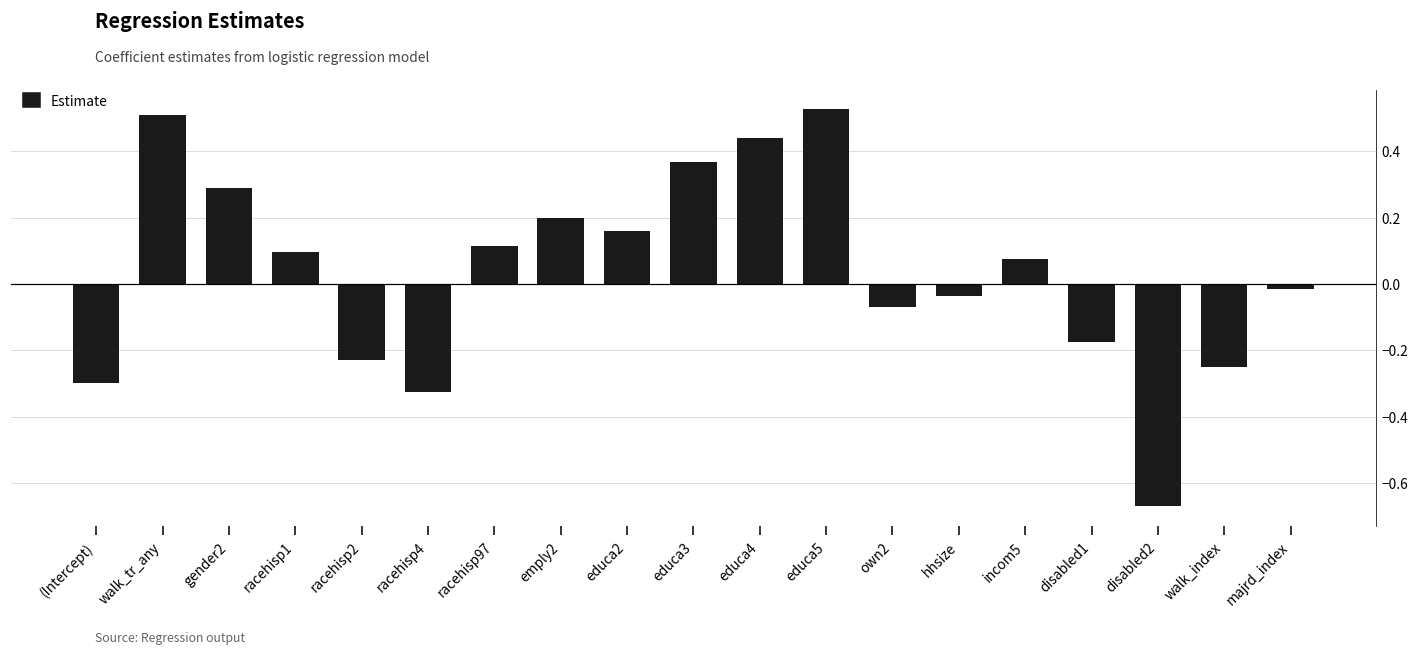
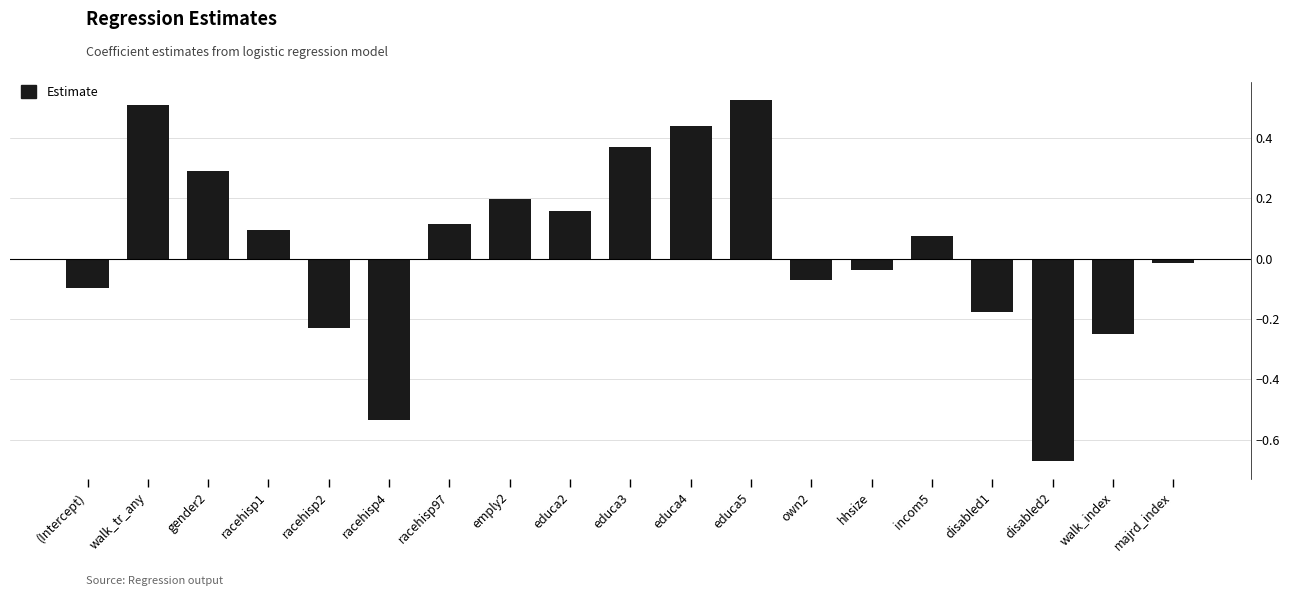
  {
-   "(Intercept)": -0.30,
+   "(Intercept)": -0.10,
    "walk_tr_any": 0.51,
    "gender2": 0.29,
    "racehisp1": 0.10,
    "racehisp2": -0.23,
-   "racehisp4": -0.33,
+   "racehisp4": -0.54,
    "racehisp97": 0.12,
    "emply2": 0.20,
    "educa2": 0.16,
    "educa3": 0.37,
    "educa4": 0.44,
    "educa5": 0.53,
    "own2": -0.07,
    "hhsize": -0.04,
    "incom5": 0.08,
    "disabled1": -0.18,
    "disabled2": -0.67,
    "walk_index": -0.25,
    "majrd_index": -0.01
  }
